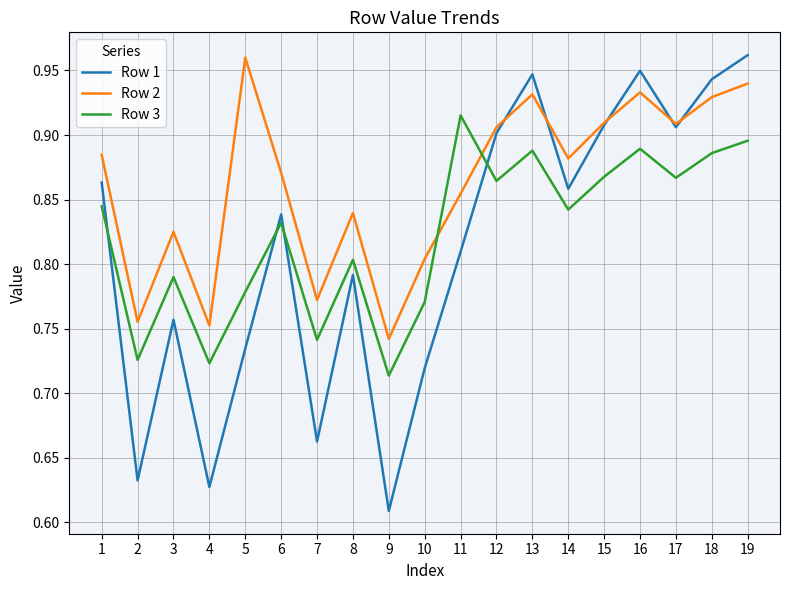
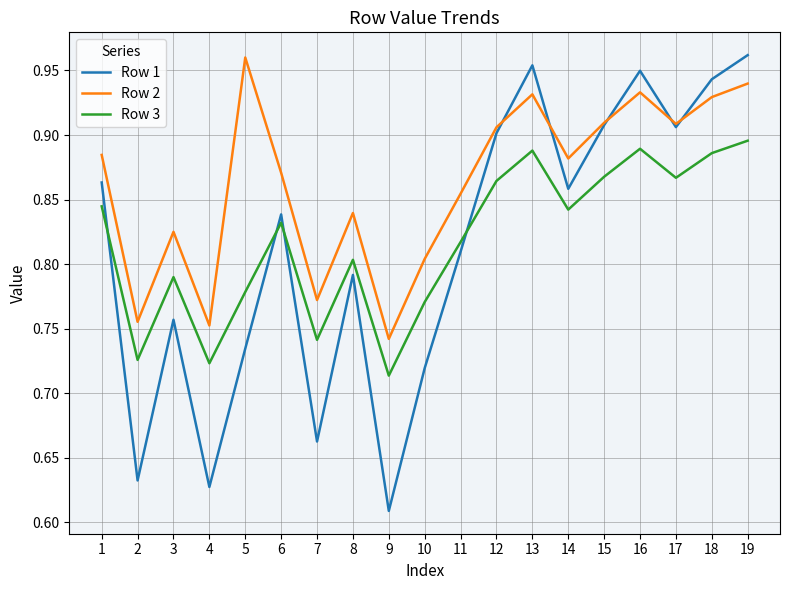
  {
    "Row 1": {
      "1": 0.863,
      "2": 0.632,
      "3": 0.757,
      "4": 0.627,
      "5": 0.734,
      "6": 0.838,
      "7": 0.662,
      "8": 0.792,
      "9": 0.609,
      "10": 0.719,
      "11": 0.810,
      "12": 0.901,
-     "13": 0.947,
+     "13": 0.954,
      "14": 0.858,
      "16": 0.950,
      "17": 0.906,
      "18": 0.943,
      "19": 0.962
    },
    "Row 2": {
      "1": 0.885,
      "2": 0.755,
      "3": 0.825,
      "4": 0.752,
      "5": 0.960,
      "6": 0.871,
      "7": 0.772,
      "8": 0.840,
      "9": 0.742,
      "10": 0.804,
      "11": 0.855,
      "12": 0.906,
      "13": 0.932,
      "14": 0.882,
      "16": 0.933,
      "17": 0.909,
      "18": 0.929,
      "19": 0.940
    },
    "Row 3": {
      "1": 0.845,
      "2": 0.726,
      "3": 0.790,
      "4": 0.723,
      "5": 0.778,
      "6": 0.832,
      "7": 0.741,
      "8": 0.803,
      "9": 0.714,
      "10": 0.771,
-     "11": 0.915,
+     "11": 0.817,
      "12": 0.864,
      "13": 0.888,
      "14": 0.842,
      "15": 0.868,
      "16": 0.889,
      "17": 0.867,
      "18": 0.886,
      "19": 0.896
    }
  }
